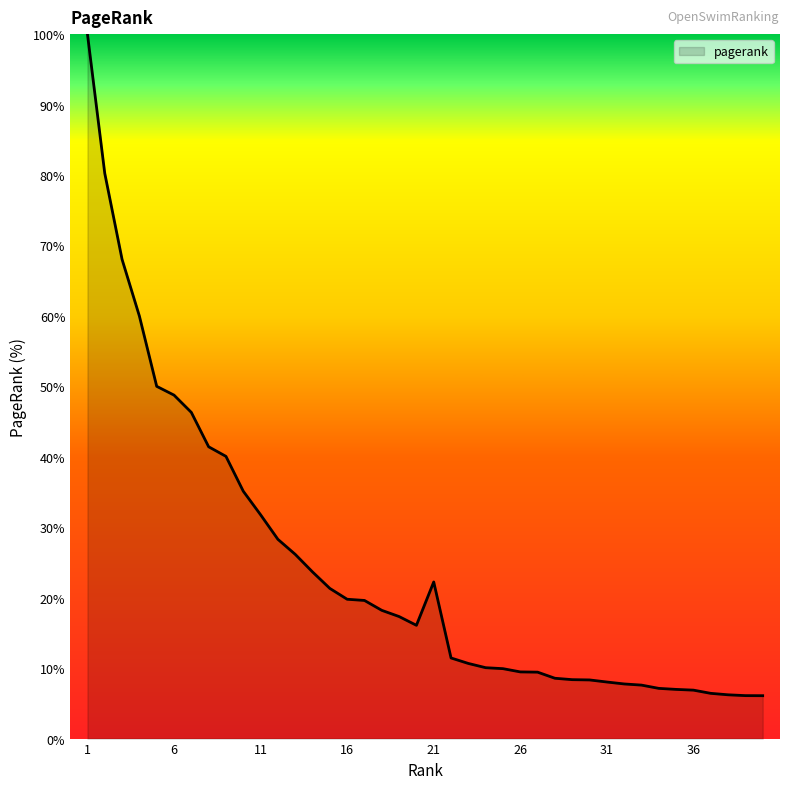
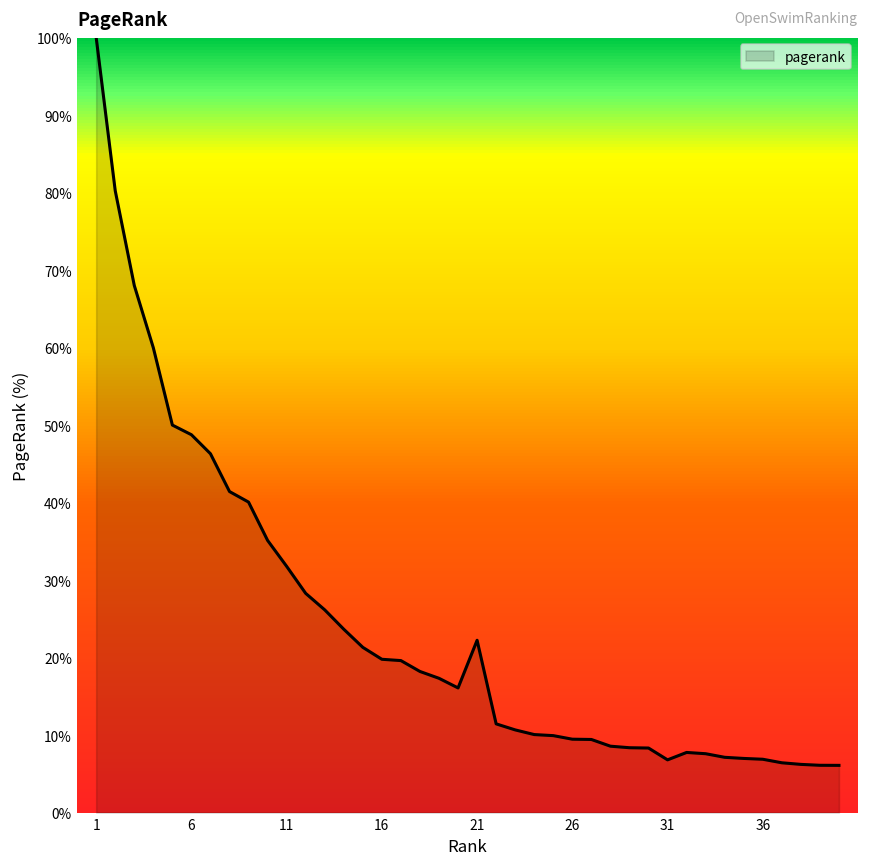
  {
    "1": "100%",
    "6": "49%",
    "11": "32%",
    "16": "20%",
    "21": "22%",
    "26": "9%",
-   "31": "8%",
+   "31": "7%",
    "36": "7%"
  }
